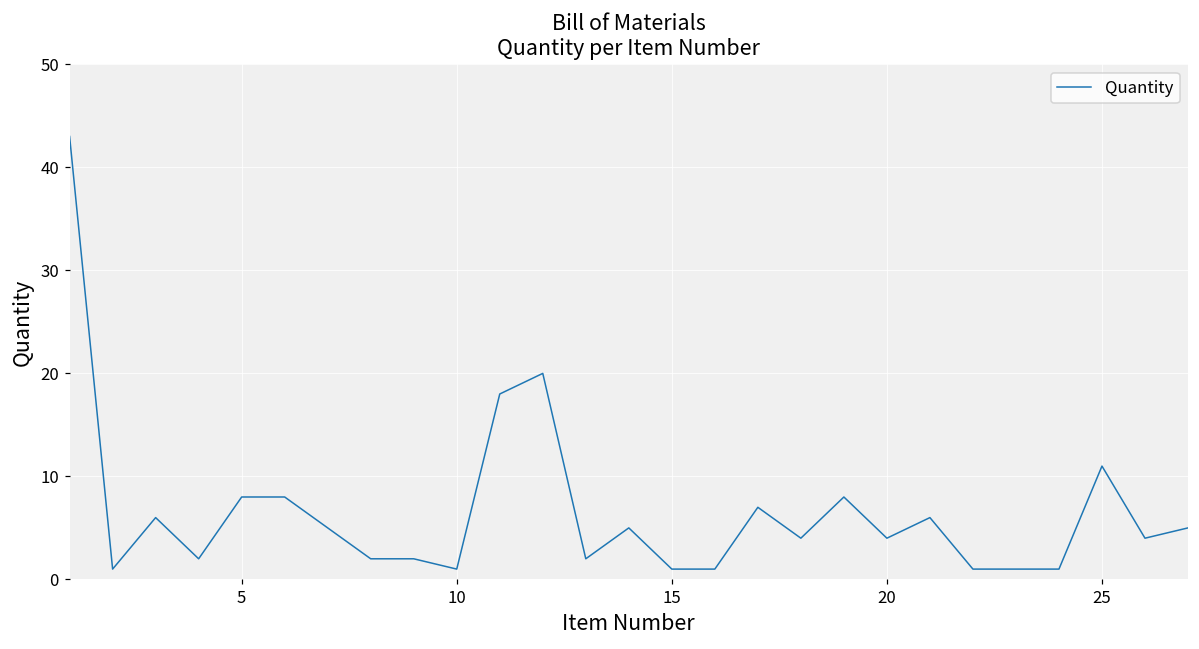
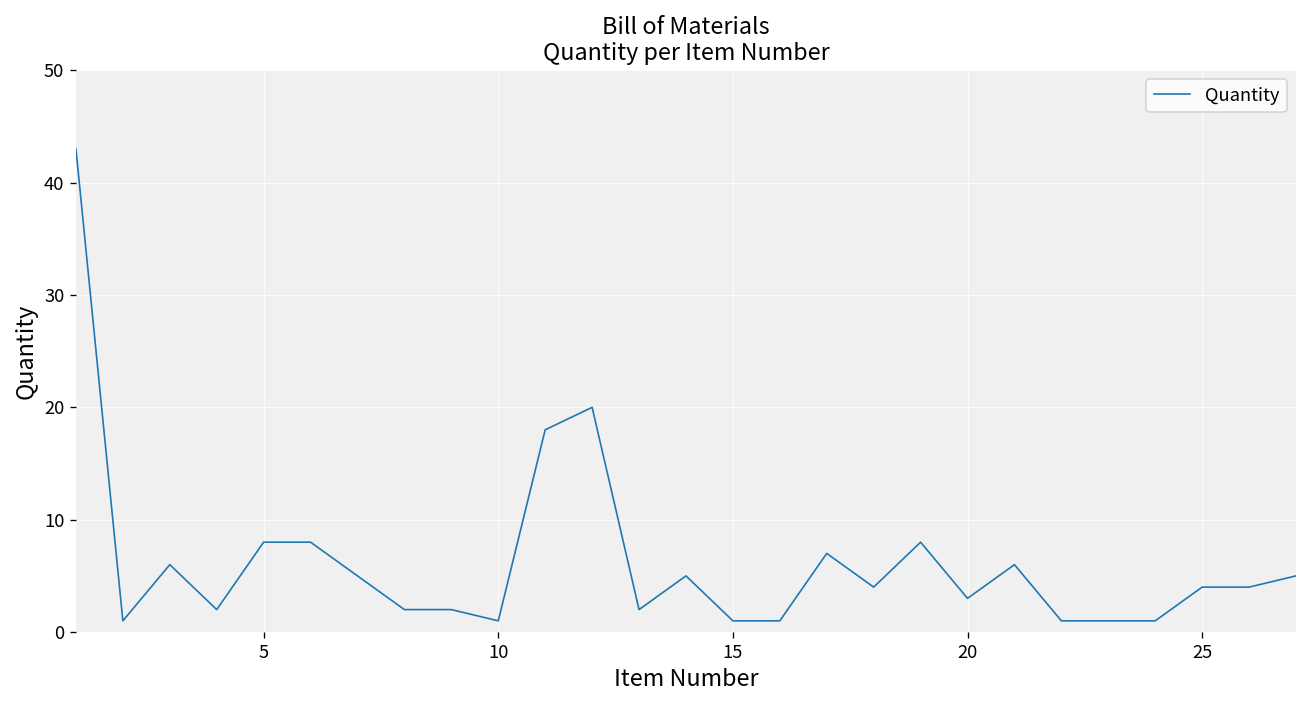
  {
    "5": 8,
    "10": 1,
    "15": 1,
-   "20": 4,
-   "25": 11
+   "20": 3,
+   "25": 4
  }
